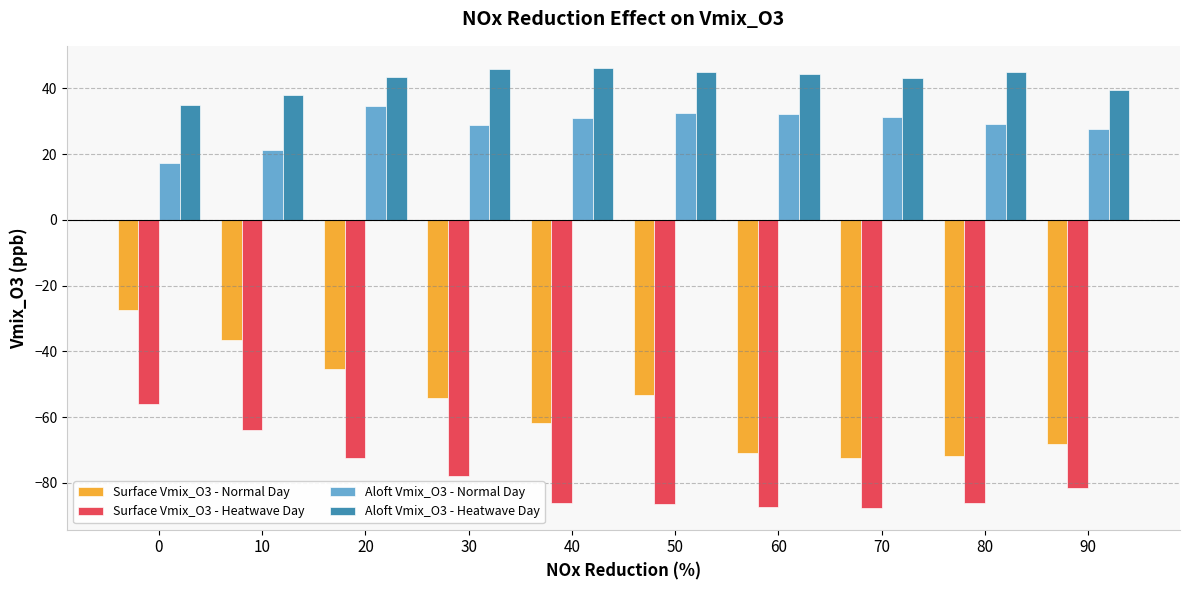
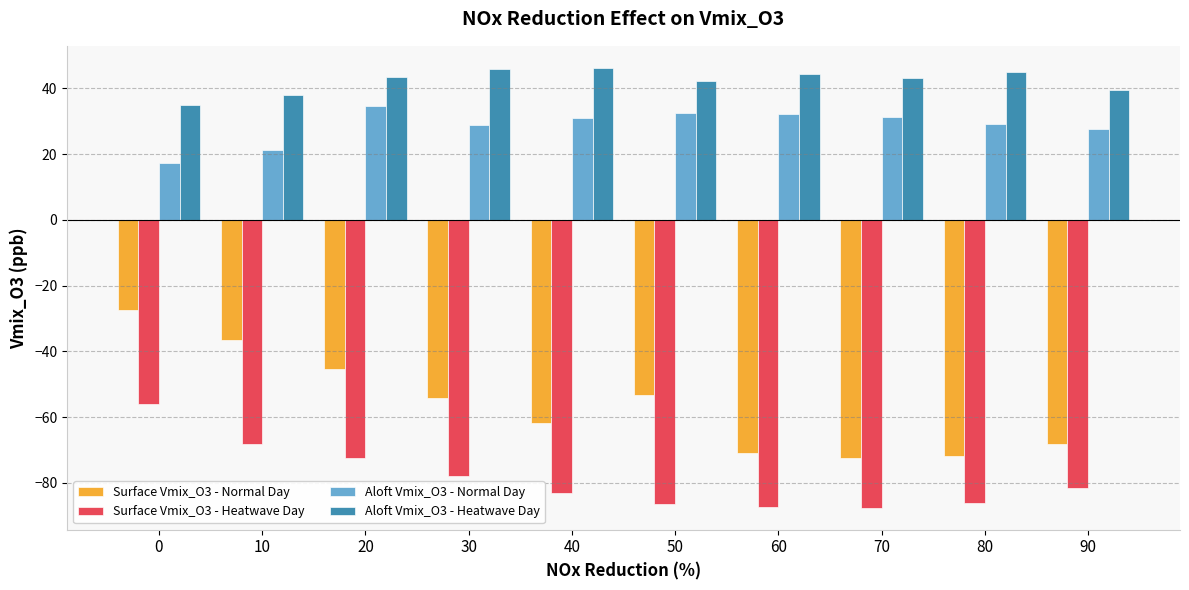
  {
    "Surface Vmix_O3 - Normal Day": {
      "0": -28,
      "10": -37,
      "20": -46,
      "30": -54,
      "40": -62,
      "50": -53,
      "60": -71,
      "70": -73,
      "80": -72,
      "90": -68
    },
    "Surface Vmix_O3 - Heatwave Day": {
      "0": -56,
-     "10": -64,
+     "10": -68,
      "20": -72,
      "30": -78,
-     "40": -86,
+     "40": -83,
      "50": -86,
      "60": -87,
      "70": -88,
      "80": -86,
      "90": -81
    },
    "Aloft Vmix_O3 - Normal Day": {
      "0": 17,
      "10": 21,
      "20": 35,
      "30": 29,
      "40": 31,
      "50": 32,
      "60": 32,
      "70": 31,
      "80": 29,
      "90": 27
    },
    "Aloft Vmix_O3 - Heatwave Day": {
      "0": 35,
      "10": 38,
      "20": 43,
      "30": 46,
      "40": 46,
-     "50": 45,
+     "50": 42,
      "60": 44,
      "70": 43,
      "80": 45,
      "90": 40
    }
  }
